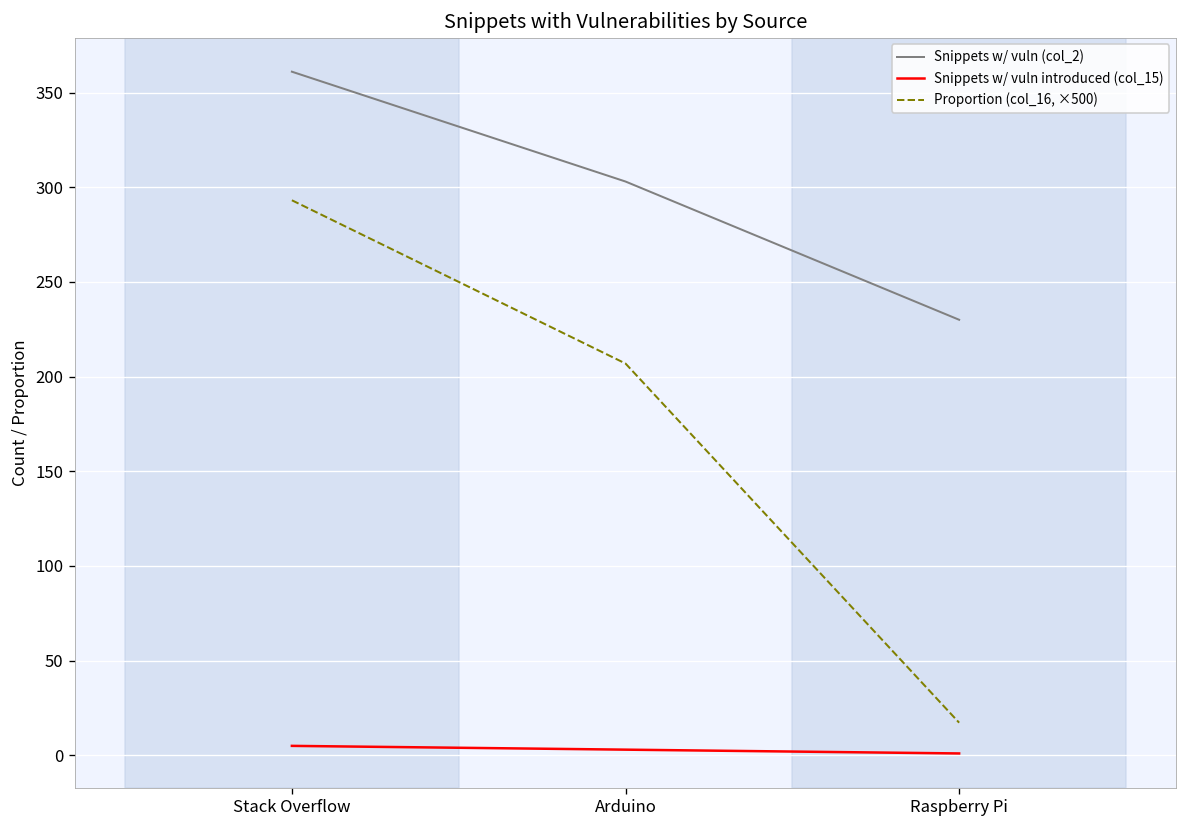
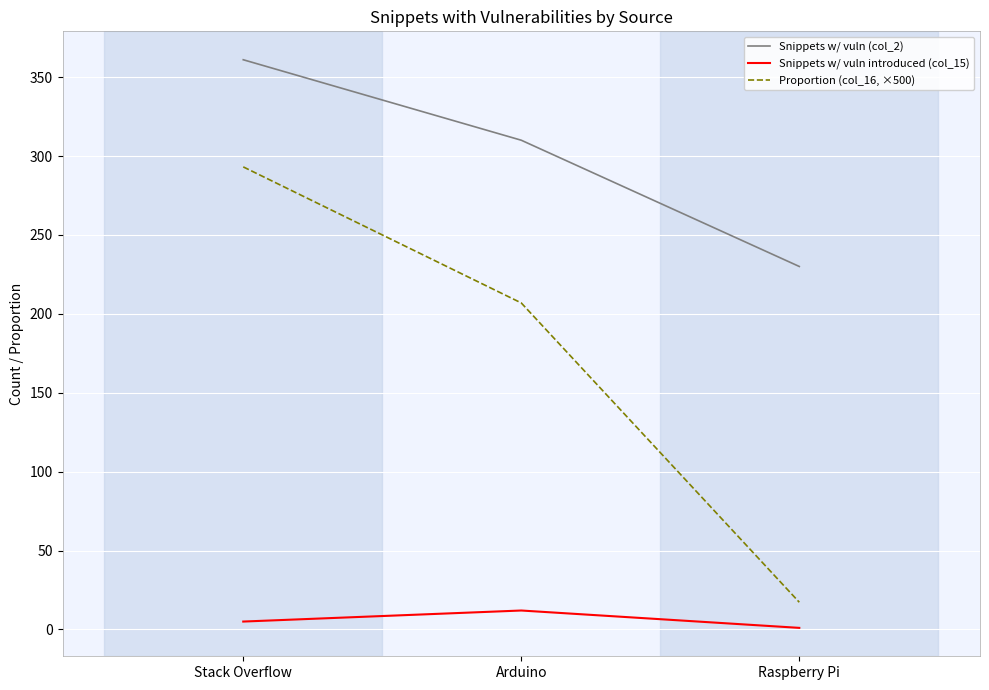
  {
    "Snippets w/ vuln (col_2)": {
      "Stack Overflow": 361,
-     "Arduino": 303,
+     "Arduino": 310,
      "Raspberry Pi": 230
    },
    "Snippets w/ vuln introduced (col_15)": {
      "Stack Overflow": 5,
-     "Arduino": 3,
+     "Arduino": 12,
      "Raspberry Pi": 1
    },
    "Proportion (col_16, ×500)": {
      "Stack Overflow": 293,
      "Arduino": 207,
      "Raspberry Pi": 17
    }
  }
